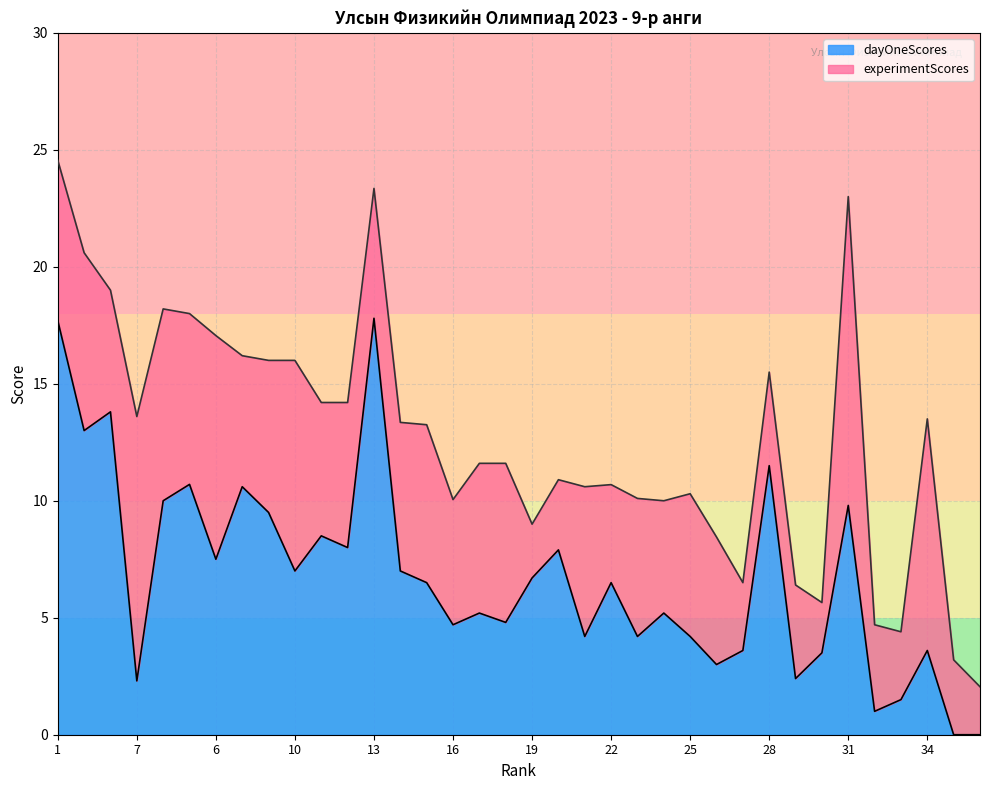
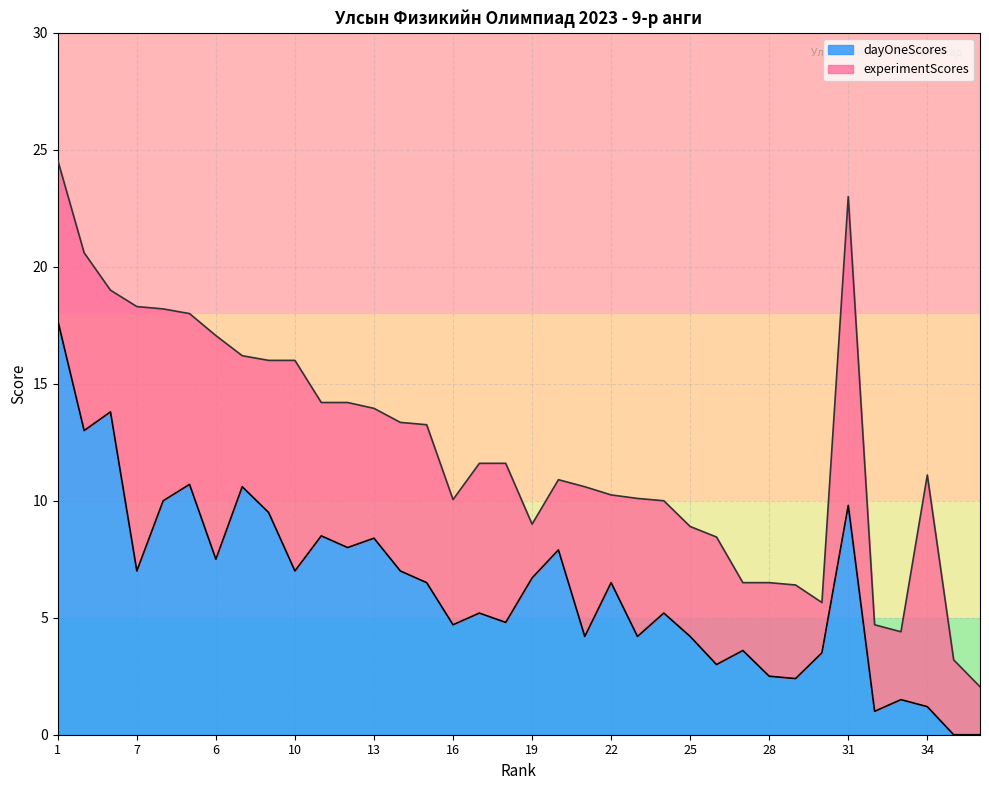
  {
    "dayOneScores": {
      "1": 17.7,
-     "7": 2.3,
+     "7": 7.0,
      "6": 7.5,
      "10": 7.0,
-     "13": 17.8,
+     "13": 8.4,
      "16": 4.7,
      "19": 6.7,
      "22": 6.5,
      "25": 4.2,
-     "28": 11.5,
+     "28": 2.5,
      "31": 9.8,
-     "34": 3.6
+     "34": 1.2
    },
    "experimentScores": {
      "1": 6.8,
      "7": 11.3,
      "6": 9.6,
      "10": 9.0,
      "13": 5.5,
      "16": 5.4,
      "19": 2.3,
-     "22": 4.2,
-     "25": 6.1,
+     "22": 3.8,
+     "25": 4.7,
      "28": 4.0,
      "31": 13.2,
      "34": 9.9
    }
  }
